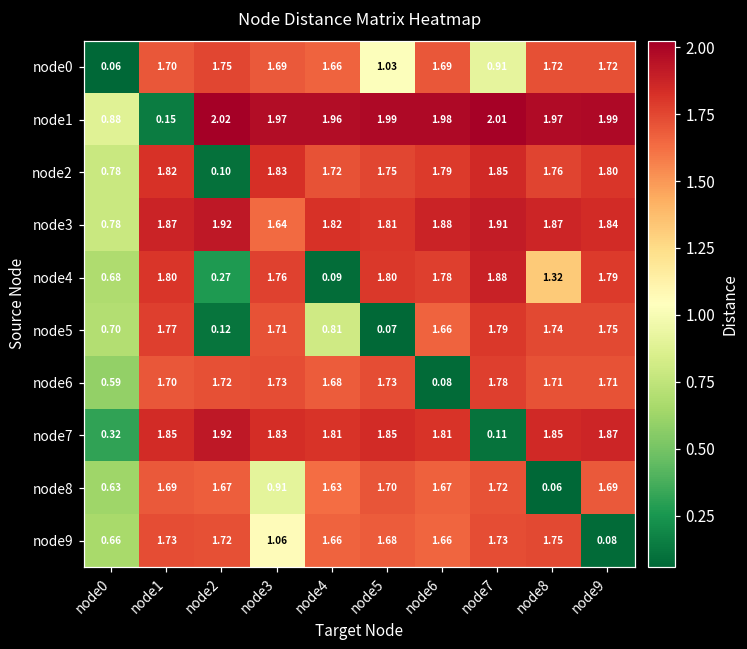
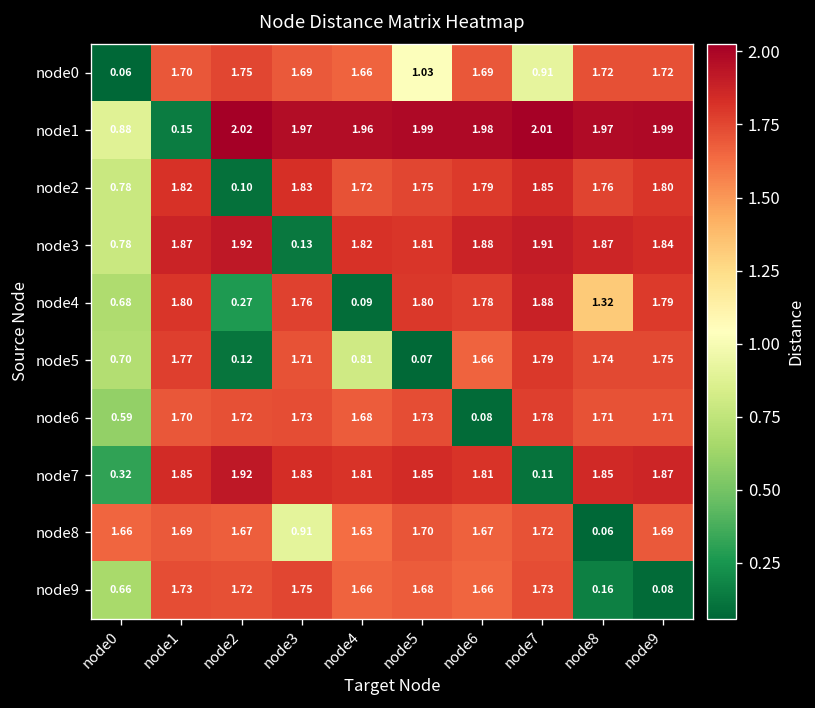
  {
    "node0": {
      "node0": 0.06,
      "node1": 1.70,
      "node2": 1.75,
      "node3": 1.69,
      "node4": 1.66,
      "node5": 1.03,
      "node6": 1.69,
      "node7": 0.91,
      "node8": 1.72,
      "node9": 1.72
    },
    "node1": {
      "node0": 0.88,
      "node1": 0.15,
      "node2": 2.02,
      "node3": 1.97,
      "node4": 1.96,
      "node5": 1.99,
      "node6": 1.98,
      "node7": 2.01,
      "node8": 1.97,
      "node9": 1.99
    },
    "node2": {
      "node0": 0.78,
      "node1": 1.82,
      "node2": 0.10,
      "node3": 1.83,
      "node4": 1.72,
      "node5": 1.75,
      "node6": 1.79,
      "node7": 1.85,
      "node8": 1.76,
      "node9": 1.80
    },
    "node3": {
      "node0": 0.78,
      "node1": 1.87,
      "node2": 1.92,
-     "node3": 1.64,
+     "node3": 0.13,
      "node4": 1.82,
      "node5": 1.81,
      "node6": 1.88,
      "node7": 1.91,
      "node8": 1.87,
      "node9": 1.84
    },
    "node4": {
      "node0": 0.68,
      "node1": 1.80,
      "node2": 0.27,
      "node3": 1.76,
      "node4": 0.09,
      "node5": 1.80,
      "node6": 1.78,
      "node7": 1.88,
      "node8": 1.32,
      "node9": 1.79
    },
    "node5": {
      "node0": 0.70,
      "node1": 1.77,
      "node2": 0.12,
      "node3": 1.71,
      "node4": 0.81,
      "node5": 0.07,
      "node6": 1.66,
      "node7": 1.79,
      "node8": 1.74,
      "node9": 1.75
    },
    "node6": {
      "node0": 0.59,
      "node1": 1.70,
      "node2": 1.72,
      "node3": 1.73,
      "node4": 1.68,
      "node5": 1.73,
      "node6": 0.08,
      "node7": 1.78,
      "node8": 1.71,
      "node9": 1.71
    },
    "node7": {
      "node0": 0.32,
      "node1": 1.85,
      "node2": 1.92,
      "node3": 1.83,
      "node4": 1.81,
      "node5": 1.85,
      "node6": 1.81,
      "node7": 0.11,
      "node8": 1.85,
      "node9": 1.87
    },
    "node8": {
-     "node0": 0.63,
+     "node0": 1.66,
      "node1": 1.69,
      "node2": 1.67,
      "node3": 0.91,
      "node4": 1.63,
      "node5": 1.70,
      "node6": 1.67,
      "node7": 1.72,
      "node8": 0.06,
      "node9": 1.69
    },
    "node9": {
      "node0": 0.66,
      "node1": 1.73,
      "node2": 1.72,
-     "node3": 1.06,
+     "node3": 1.75,
      "node4": 1.66,
      "node5": 1.68,
      "node6": 1.66,
      "node7": 1.73,
-     "node8": 1.75,
+     "node8": 0.16,
      "node9": 0.08
    }
  }
